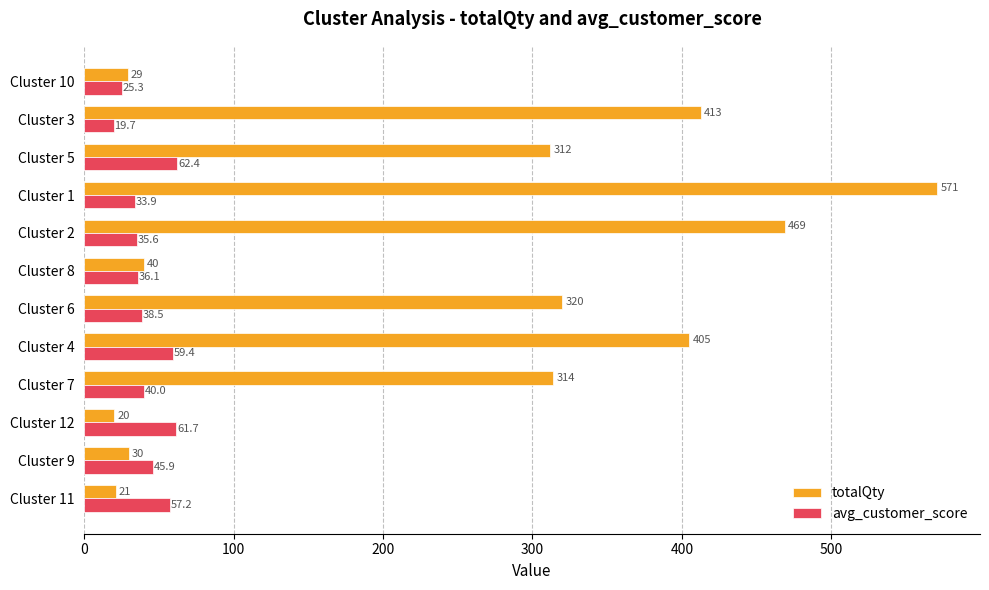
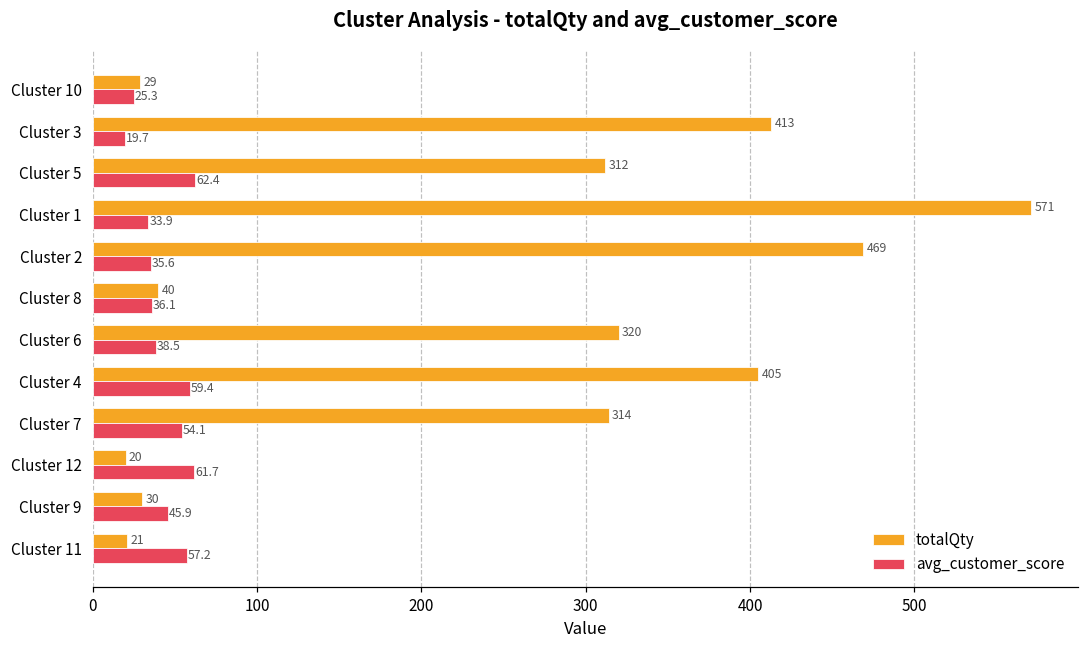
  {
    "totalQty": {
      "Cluster 10": 29,
      "Cluster 3": 413,
      "Cluster 5": 312,
      "Cluster 1": 571,
      "Cluster 2": 469,
      "Cluster 8": 40,
      "Cluster 6": 320,
      "Cluster 4": 405,
      "Cluster 7": 314,
      "Cluster 12": 20,
      "Cluster 9": 30,
      "Cluster 11": 21
    },
    "avg_customer_score": {
      "Cluster 10": 25.3,
      "Cluster 3": 19.7,
      "Cluster 5": 62.4,
      "Cluster 1": 33.9,
      "Cluster 2": 35.6,
      "Cluster 8": 36.1,
      "Cluster 6": 38.5,
      "Cluster 4": 59.4,
-     "Cluster 7": 40.0,
+     "Cluster 7": 54.1,
      "Cluster 12": 61.7,
      "Cluster 9": 45.9,
      "Cluster 11": 57.2
    }
  }
